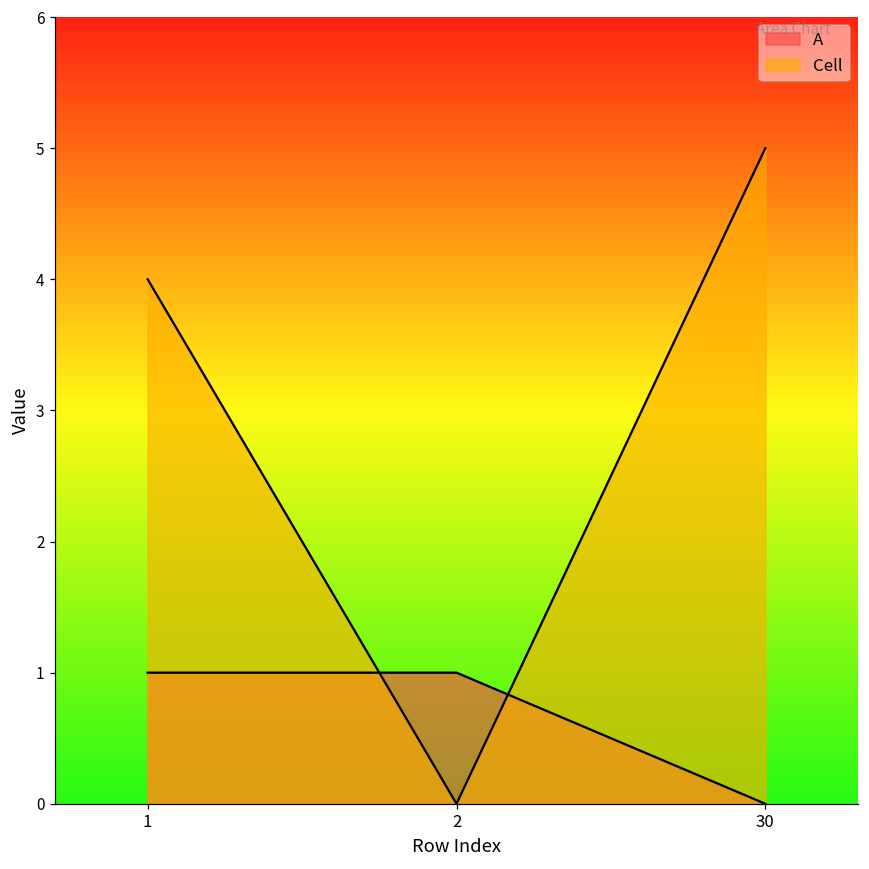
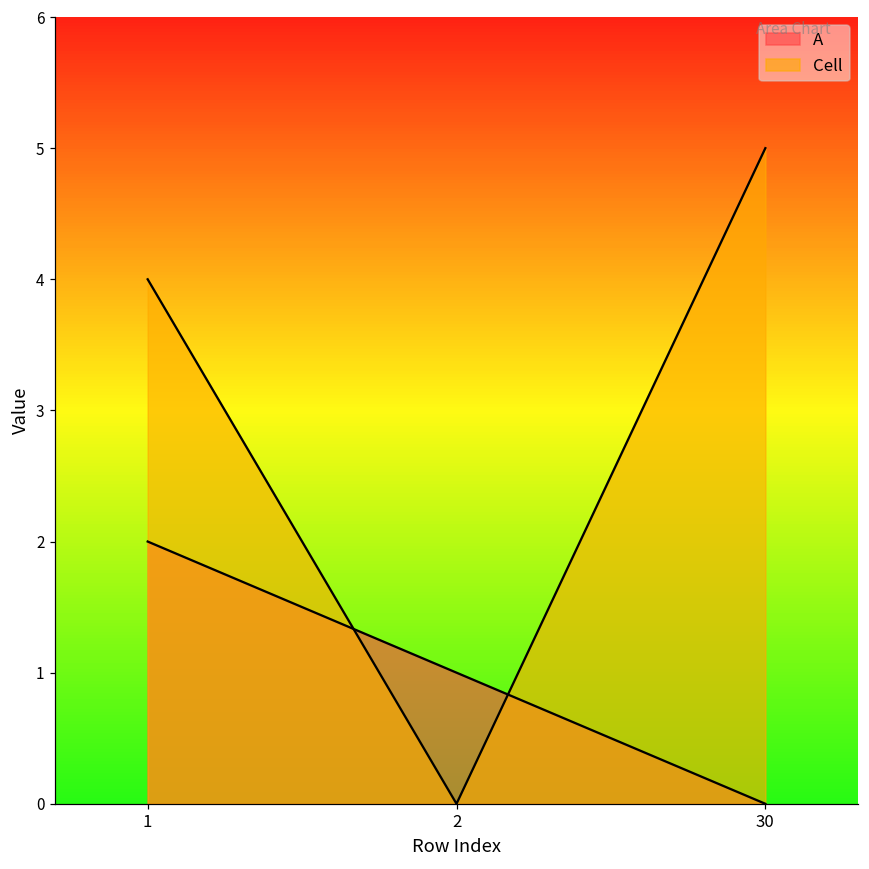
  {
    "A": {
-     "1": 1,
+     "1": 2,
      "2": 1,
      "30": 0
    },
    "Cell": {
      "1": 4,
      "2": 0,
      "30": 5
    }
  }
